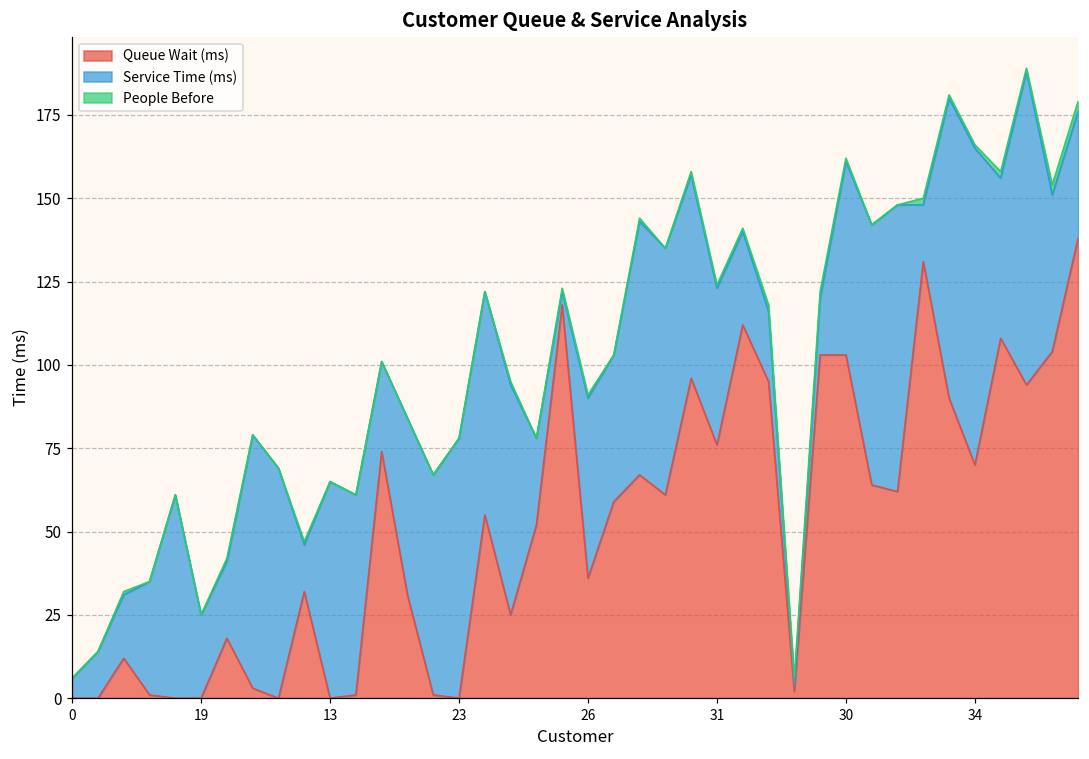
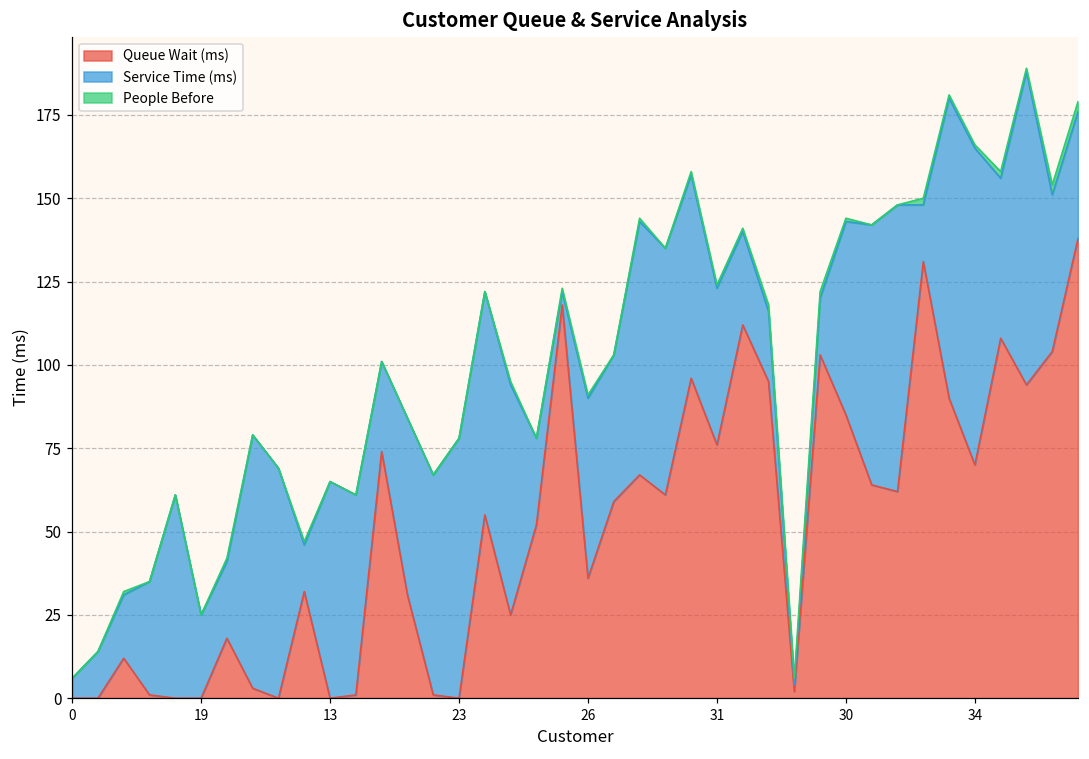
  {
    "Queue Wait (ms)": {
      "0": 0,
-     "30": 103
+     "30": 85
    },
    "Service Time (ms)": {
      "30": 58
    },
    "People Before": {
      "30": 1
    }
  }
